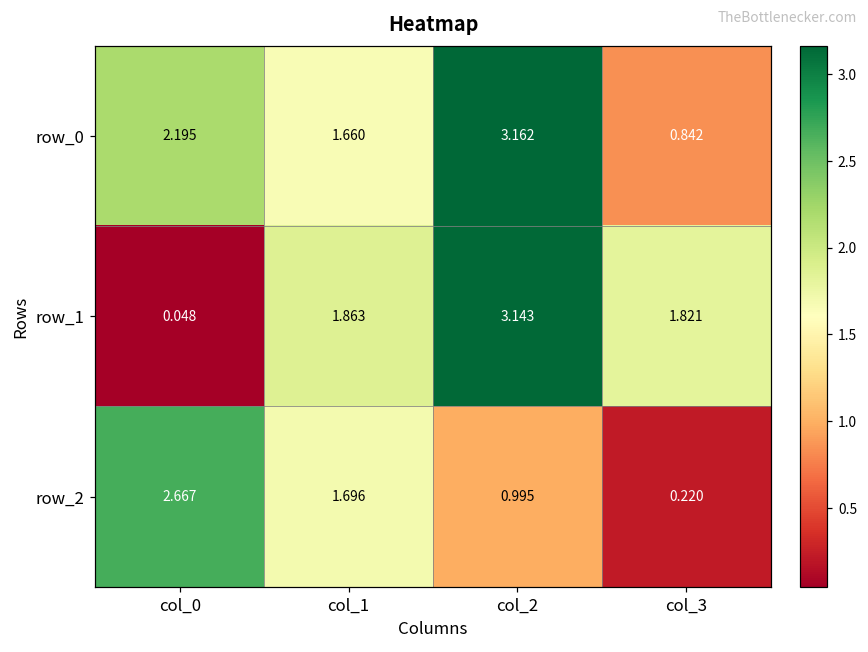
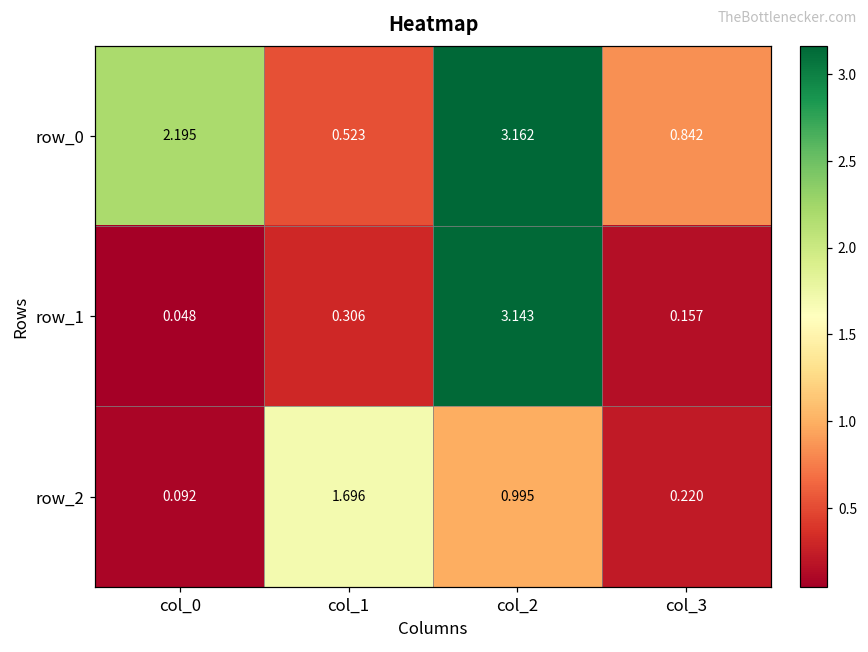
  {
    "row_0": {
      "col_0": 2.195,
-     "col_1": 1.660,
+     "col_1": 0.523,
      "col_2": 3.162,
      "col_3": 0.842
    },
    "row_1": {
      "col_0": 0.048,
-     "col_1": 1.863,
+     "col_1": 0.306,
      "col_2": 3.143,
-     "col_3": 1.821
+     "col_3": 0.157
    },
    "row_2": {
-     "col_0": 2.667,
+     "col_0": 0.092,
      "col_1": 1.696,
      "col_2": 0.995,
      "col_3": 0.220
    }
  }
